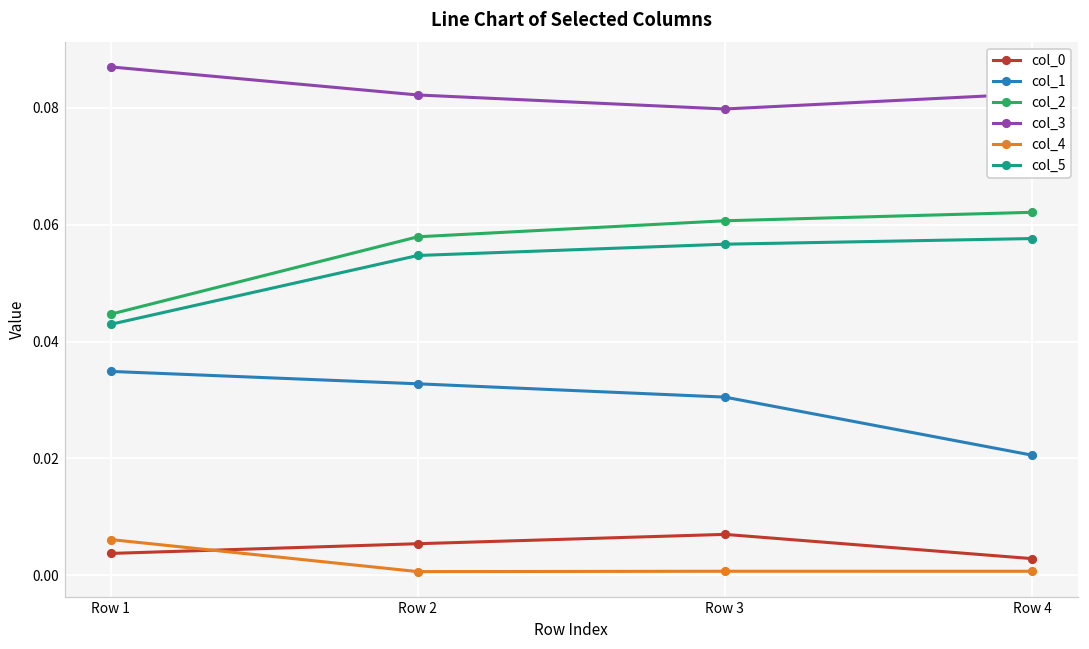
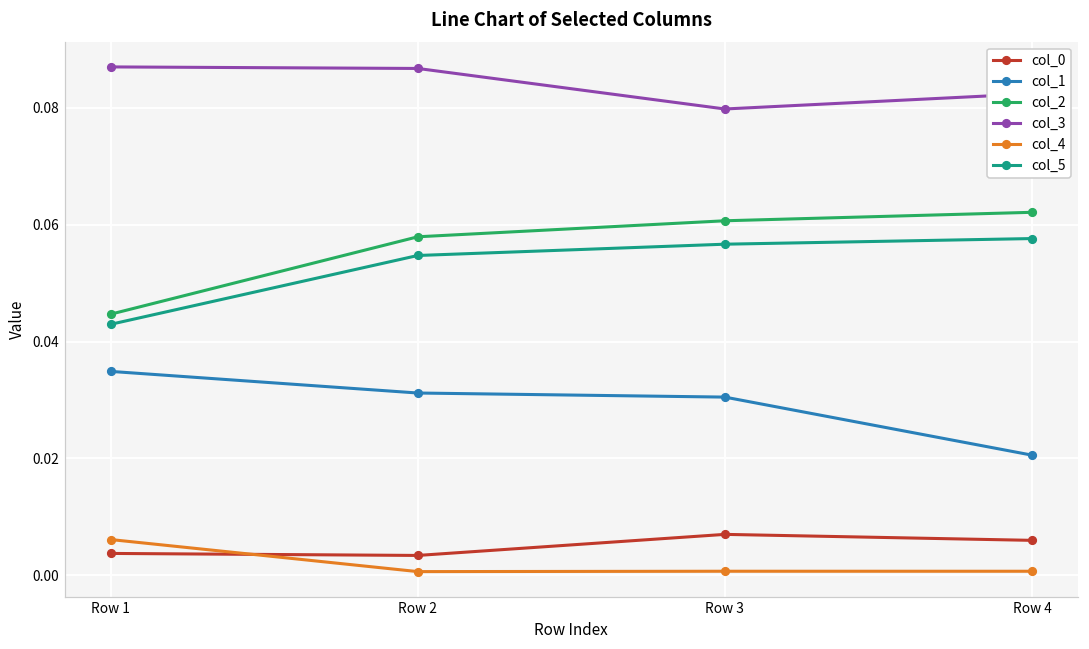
  {
    "col_0": {
      "Row 1": 0.004,
-     "Row 2": 0.005,
+     "Row 2": 0.003,
      "Row 3": 0.007,
-     "Row 4": 0.003
+     "Row 4": 0.006
    },
    "col_1": {
      "Row 1": 0.035,
-     "Row 2": 0.033,
+     "Row 2": 0.031,
      "Row 3": 0.030,
      "Row 4": 0.021
    },
    "col_3": {
      "Row 1": 0.087,
-     "Row 2": 0.082,
+     "Row 2": 0.087,
      "Row 3": 0.080
    },
    "col_4": {
      "Row 1": 0.006,
      "Row 2": 0.001,
      "Row 3": 0.001,
      "Row 4": 0.001
    }
  }
